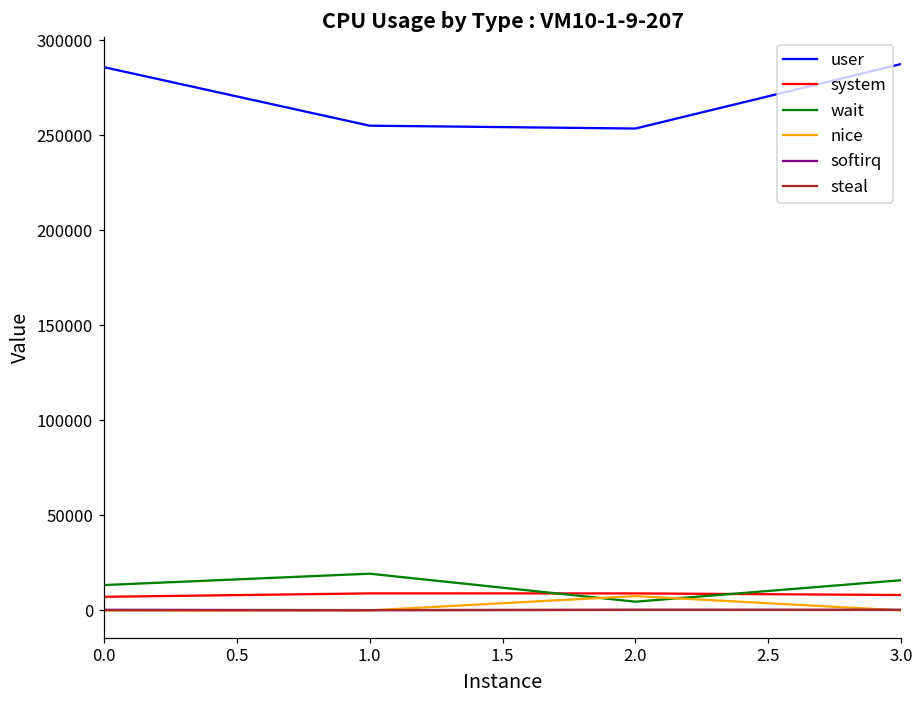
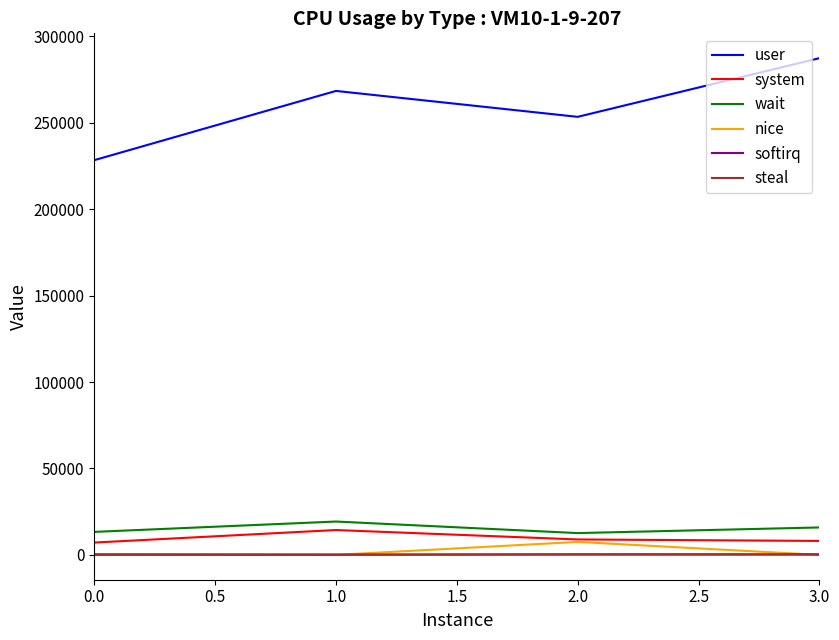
  {
    "user": {
-     "0.0": 286000,
-     "1.0": 255000,
+     "0.0": 228000,
+     "1.0": 268000,
      "2.0": 253000,
      "3.0": 287000
    },
    "system": {
      "0.0": 7000,
-     "1.0": 9000,
+     "1.0": 14000,
      "3.0": 8000
    },
    "wait": {
      "0.0": 13000,
      "1.0": 19000,
-     "2.0": 5000,
+     "2.0": 13000,
      "3.0": 16000
    }
  }
